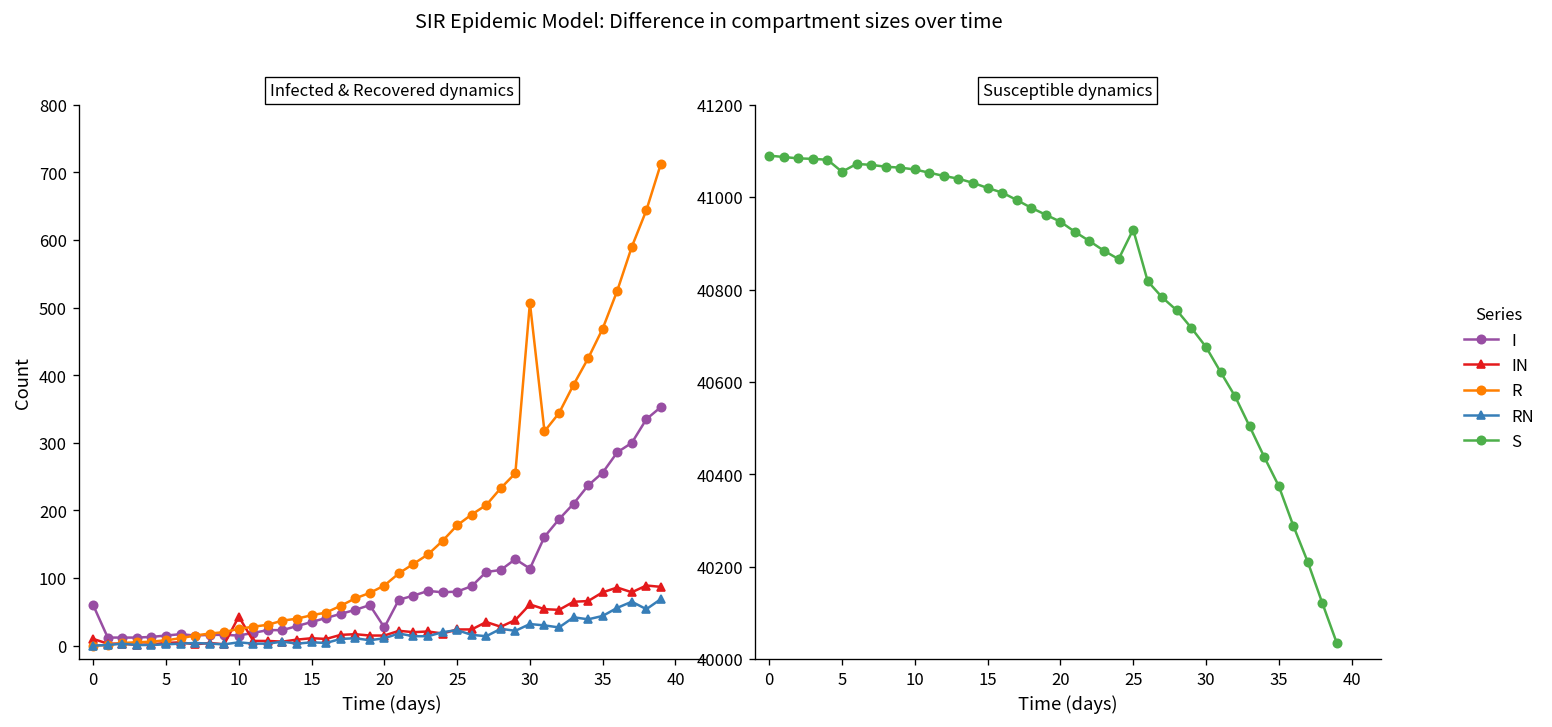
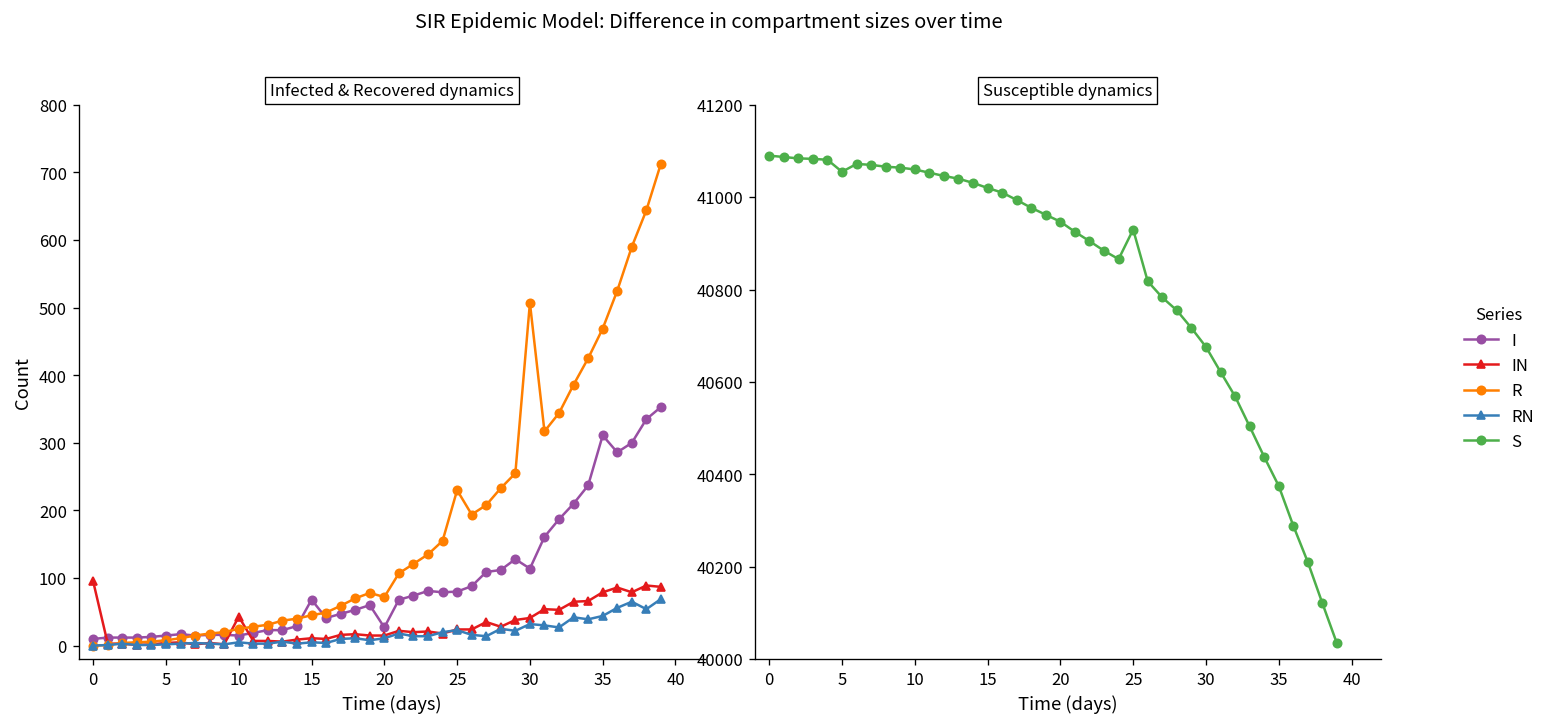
  {
    "Infected & Recovered dynamics": {
      "I": {
-       "0": 60,
+       "0": 10,
        "5": 20,
        "10": 20,
-       "15": 40,
+       "15": 70,
        "20": 30,
        "25": 80,
        "30": 110,
-       "35": 260
+       "35": 310
      },
      "IN": {
-       "0": 10,
+       "0": 100,
        "10": 40,
        "15": 10,
-       "30": 60,
+       "30": 40,
        "35": 80
      },
      "R": {
        "10": 30,
        "15": 50,
-       "20": 90,
-       "25": 180,
+       "20": 70,
+       "25": 230,
        "30": 510,
        "35": 470
      },
      "RN": {
        "10": 10,
        "15": 10,
        "30": 30,
        "35": 40
      }
    },
    "Susceptible dynamics": {
      "0": 41090,
      "5": 41060,
      "10": 41060,
      "15": 41020,
      "20": 40950,
      "25": 40930,
      "30": 40680,
      "35": 40380
    }
  }
